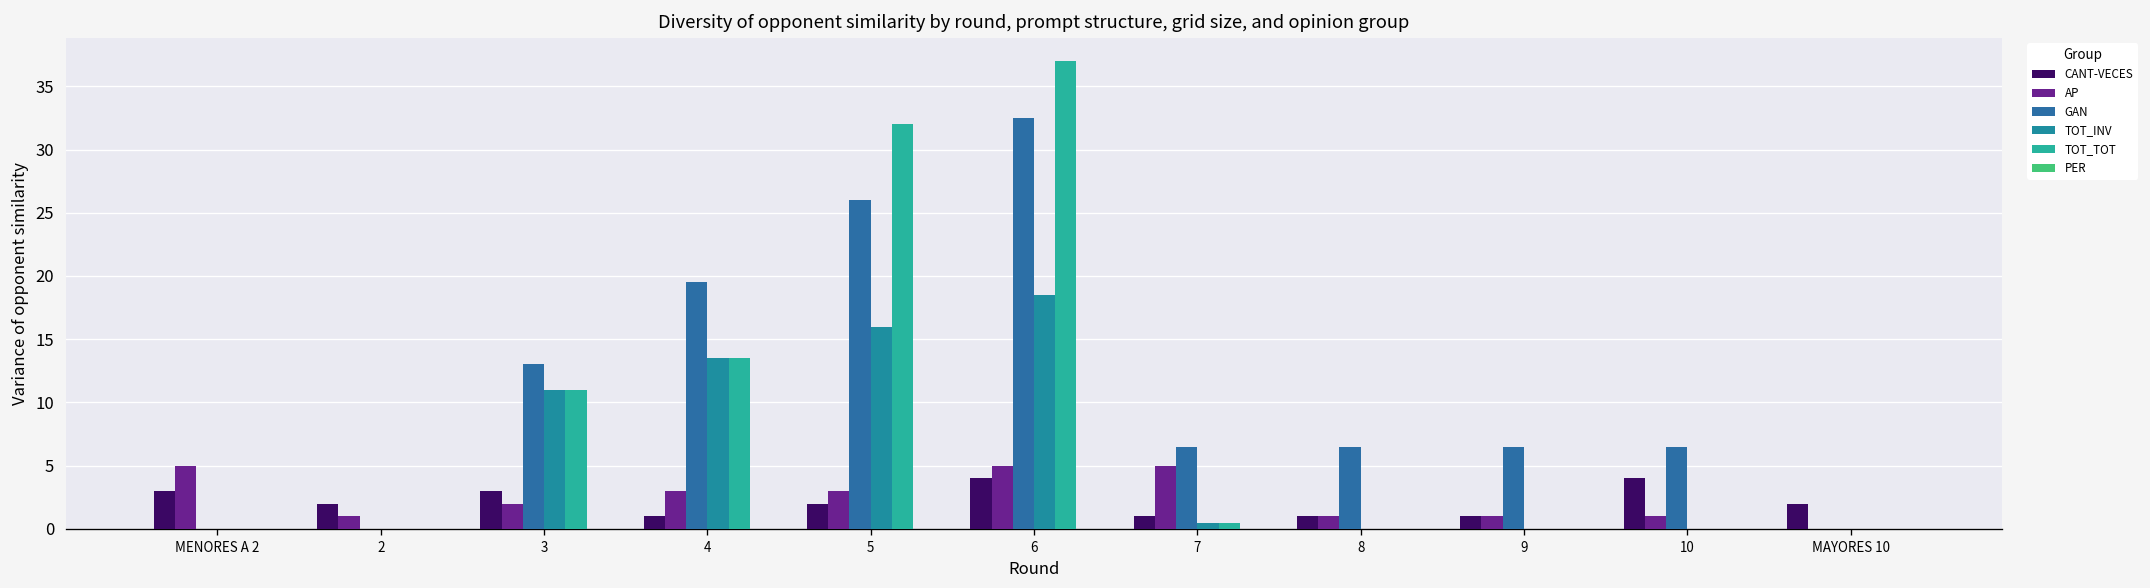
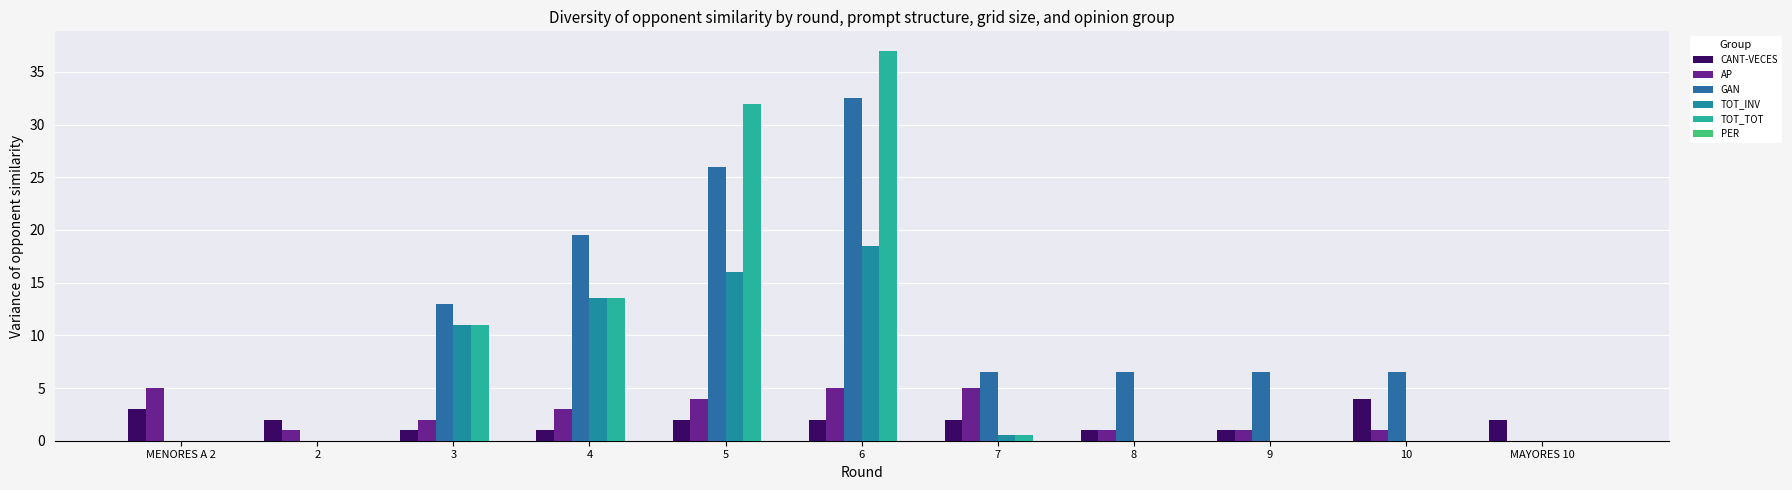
  {
    "CANT-VECES": {
      "MENORES A 2": 3,
      "2": 2,
-     "3": 3,
+     "3": 1,
      "4": 1,
      "5": 2,
-     "6": 4,
-     "7": 1,
+     "6": 2,
+     "7": 2,
      "8": 1,
      "9": 1,
      "10": 4,
      "MAYORES 10": 2
    },
    "AP": {
      "MENORES A 2": 5,
      "2": 1,
      "3": 2,
      "4": 3,
-     "5": 3,
+     "5": 4,
      "6": 5,
      "7": 5,
      "8": 1,
      "9": 1,
      "10": 1,
      "MAYORES 10": 0
    }
  }
